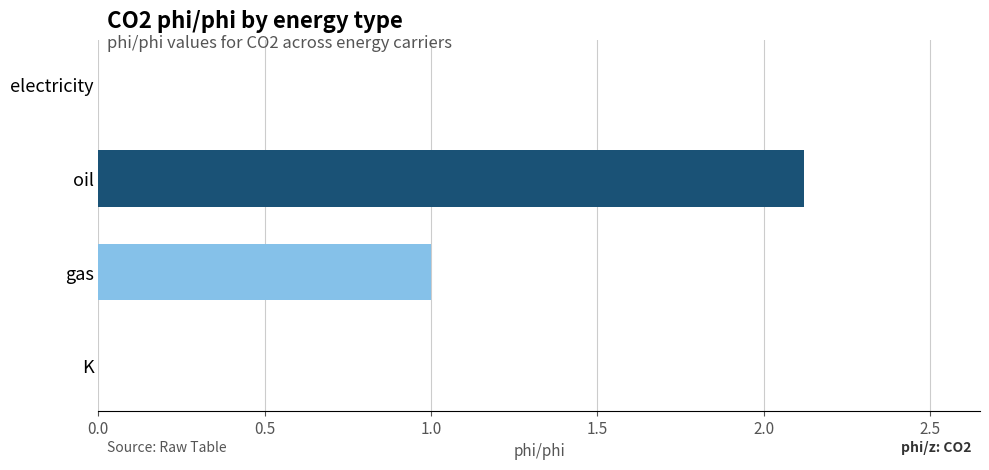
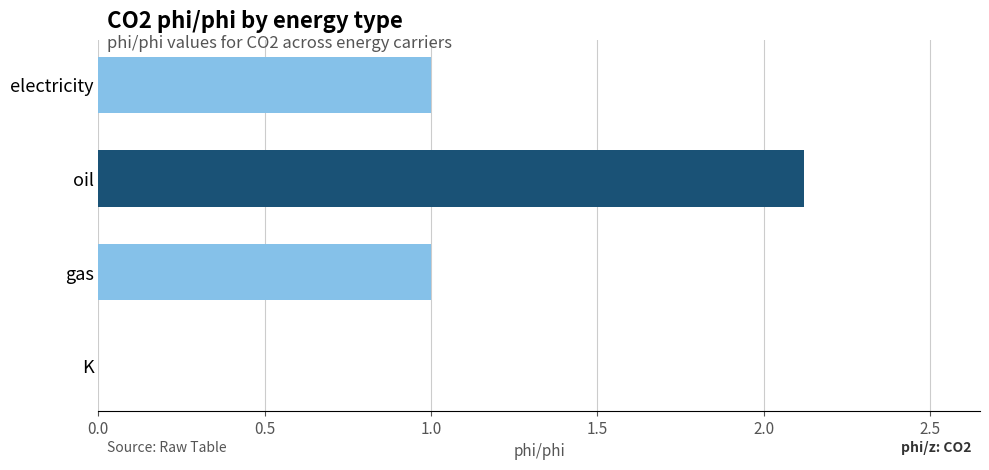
  {
-   "electricity": 0,
+   "electricity": 1,
    "oil": 2.12,
    "gas": 1,
    "K": 0
  }
